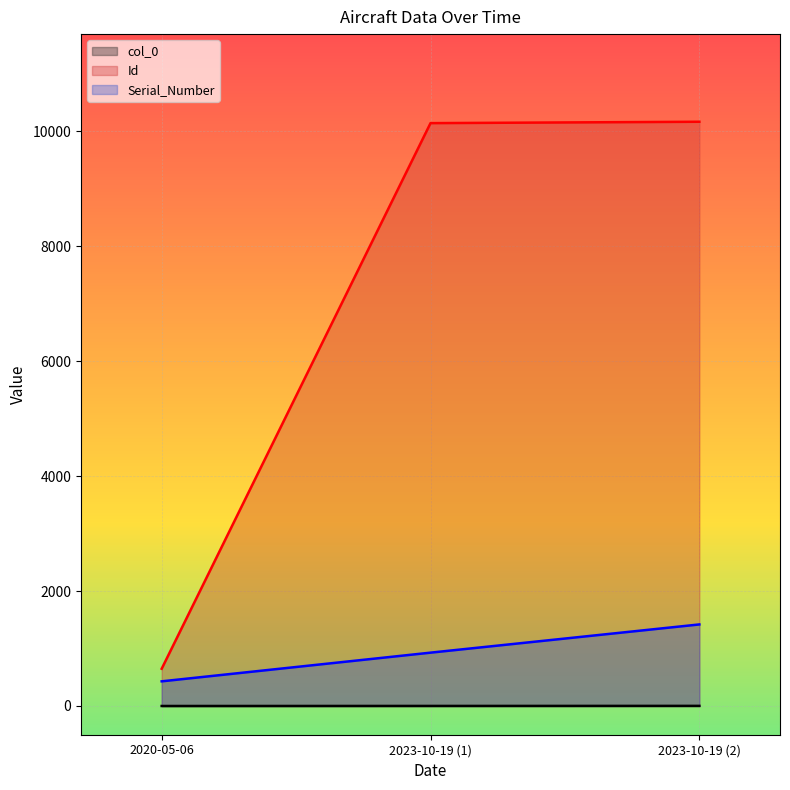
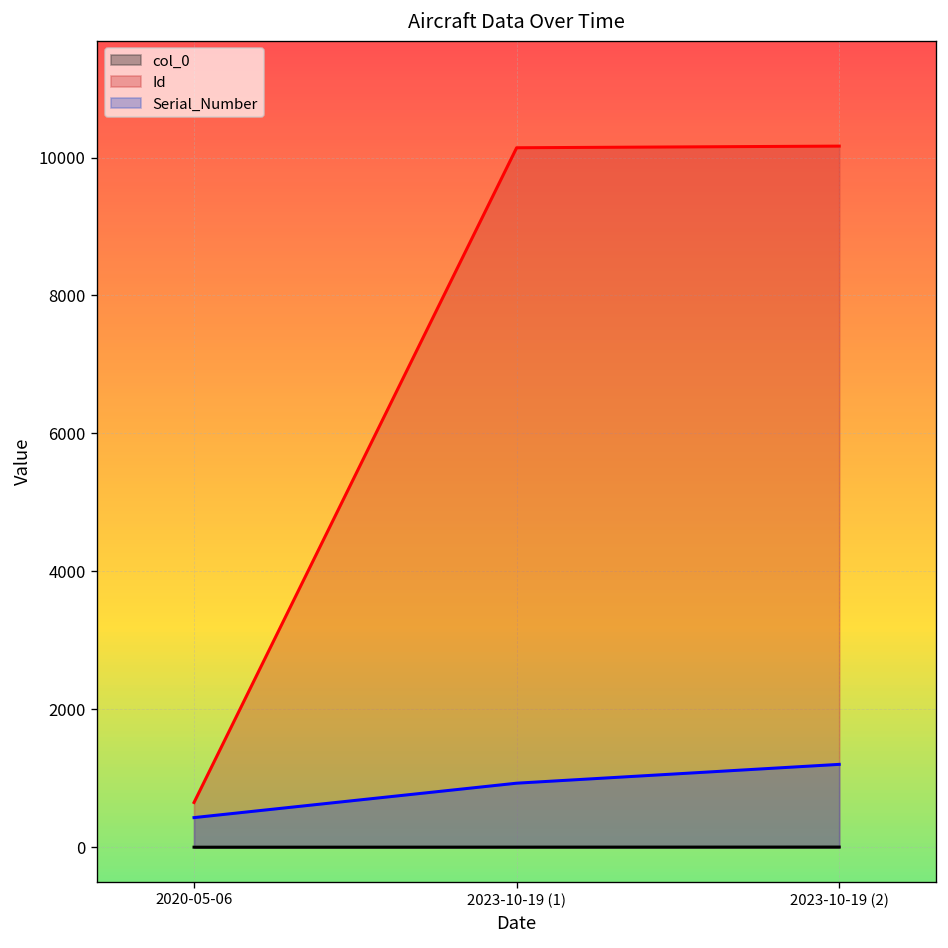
  {
    "col_0": {
      "2020-05-06": 0,
      "2023-10-19 (1)": 0,
      "2023-10-19 (2)": 0
    },
    "Id": {
      "2020-05-06": 600,
      "2023-10-19 (1)": 10100,
      "2023-10-19 (2)": 10200
    },
    "Serial_Number": {
      "2020-05-06": 400,
      "2023-10-19 (1)": 900,
-     "2023-10-19 (2)": 1400
+     "2023-10-19 (2)": 1200
    }
  }
